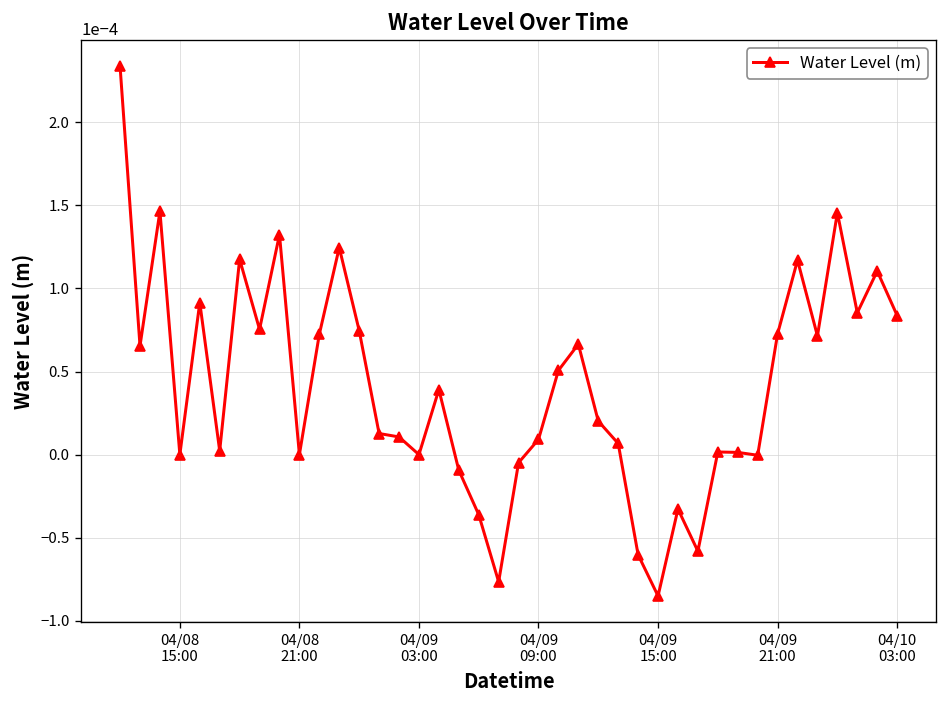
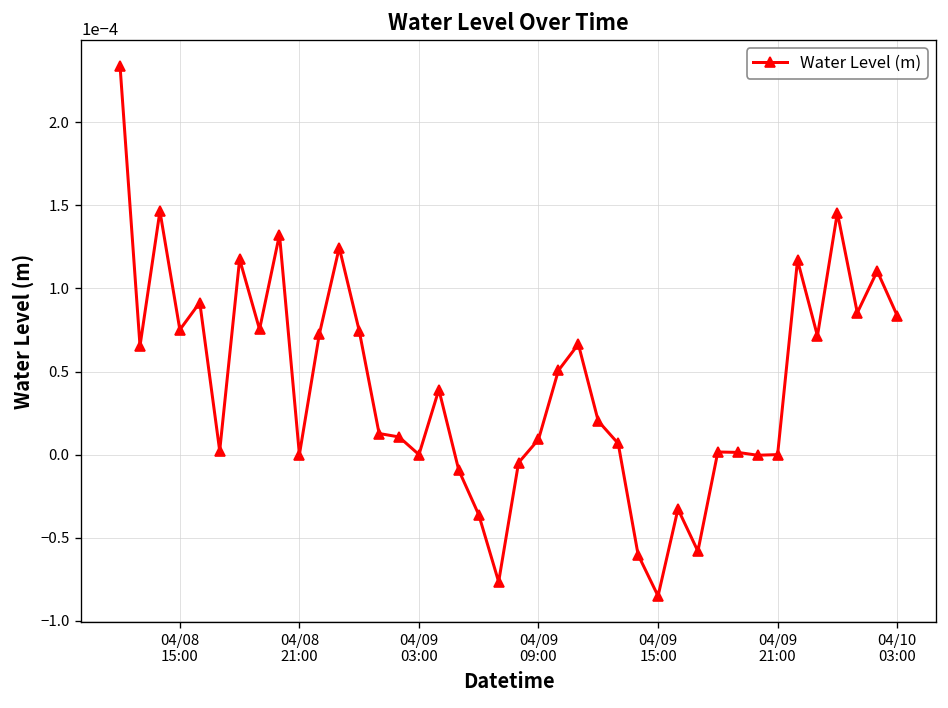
  {
-   "04/08 15:00": 0.0000,
+   "04/08 15:00": 0.0001,
    "04/08 21:00": 0.0000,
    "04/09 03:00": 0.0000,
    "04/09 09:00": 0.000009,
    "04/09 15:00": -0.000085,
-   "04/09 21:00": 0.0001,
+   "04/09 21:00": 0.0000,
    "04/10 03:00": 0.000084
  }
